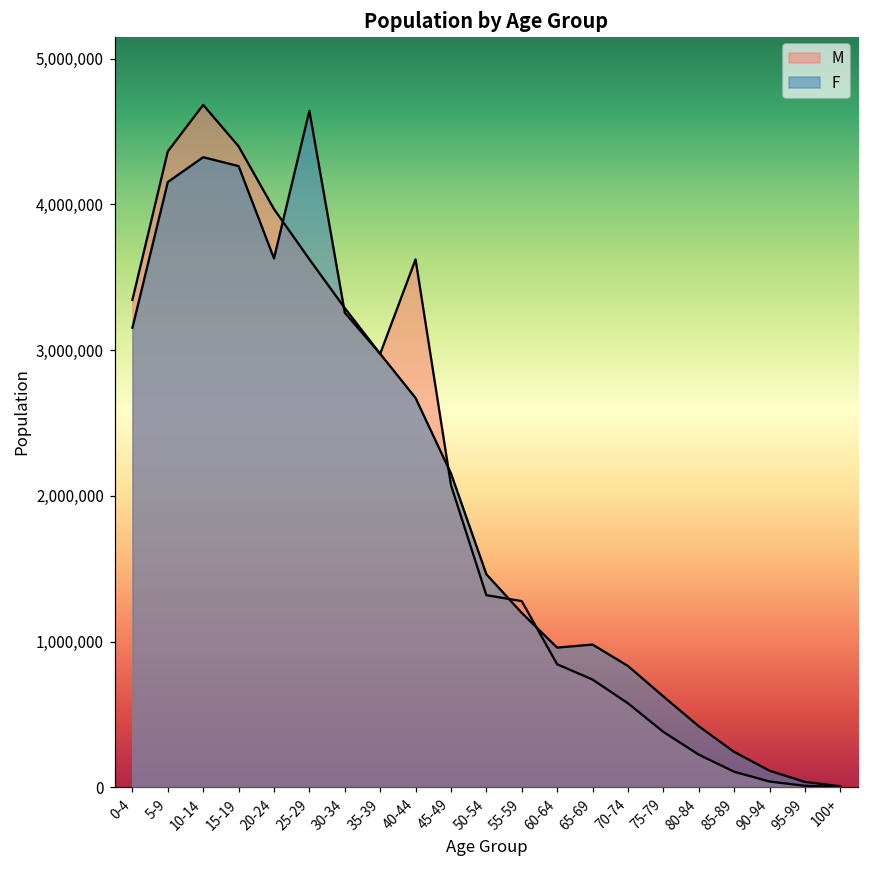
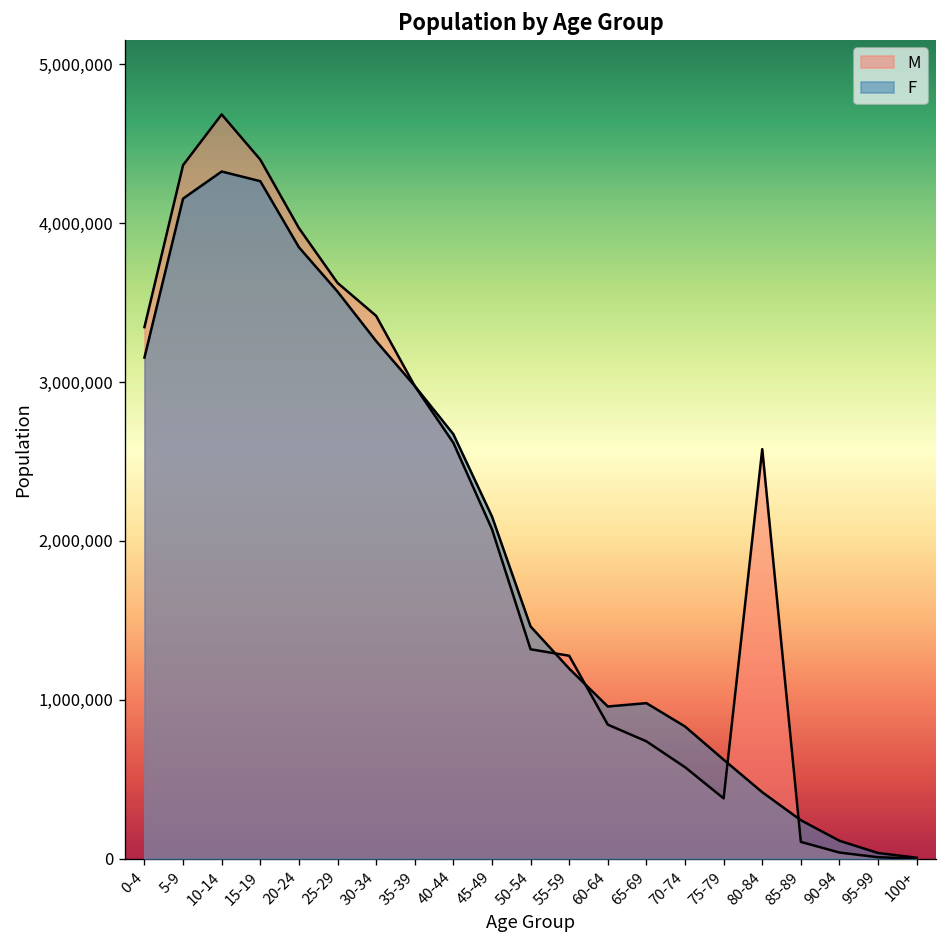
  {
    "M": {
      "0-4": "3,340,000",
      "5-9": "4,360,000",
      "10-14": "4,680,000",
      "15-19": "4,400,000",
      "20-24": "3,970,000",
      "25-29": "3,620,000",
-     "30-34": "3,290,000",
-     "40-44": "3,620,000",
+     "30-34": "3,420,000",
+     "40-44": "2,620,000",
      "45-49": "2,070,000",
      "50-54": "1,320,000",
      "55-59": "1,280,000",
      "60-64": "840,000",
      "65-69": "740,000",
      "70-74": "580,000",
      "75-79": "380,000",
-     "80-84": "220,000",
+     "80-84": "2,580,000",
      "85-89": "110,000",
      "90-94": "40,000",
      "95-99": "10,000"
    },
    "F": {
      "0-4": "3,150,000",
      "5-9": "4,150,000",
      "10-14": "4,320,000",
      "15-19": "4,260,000",
-     "20-24": "3,630,000",
-     "25-29": "4,640,000",
+     "20-24": "3,850,000",
+     "25-29": "3,570,000",
      "30-34": "3,260,000",
      "40-44": "2,670,000",
      "45-49": "2,150,000",
      "50-54": "1,460,000",
      "55-59": "1,200,000",
      "60-64": "960,000",
      "65-69": "980,000",
      "70-74": "830,000",
      "75-79": "620,000",
      "80-84": "420,000",
      "85-89": "240,000",
      "90-94": "110,000",
      "95-99": "40,000"
    }
  }
